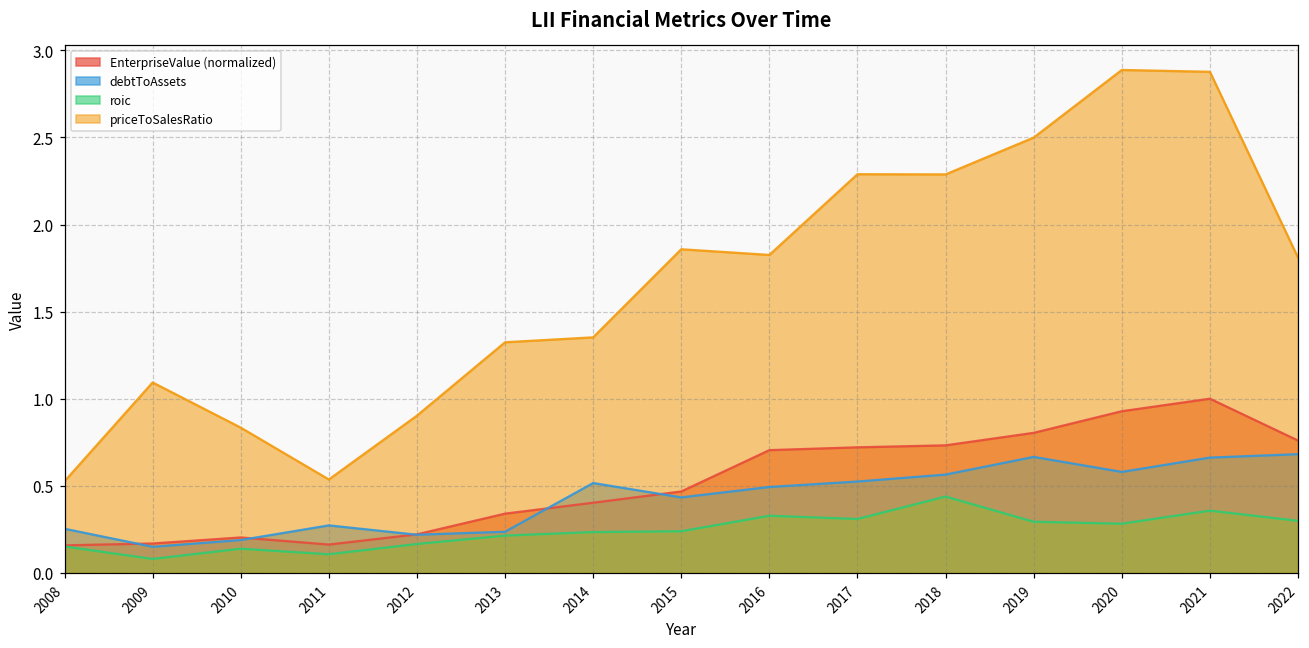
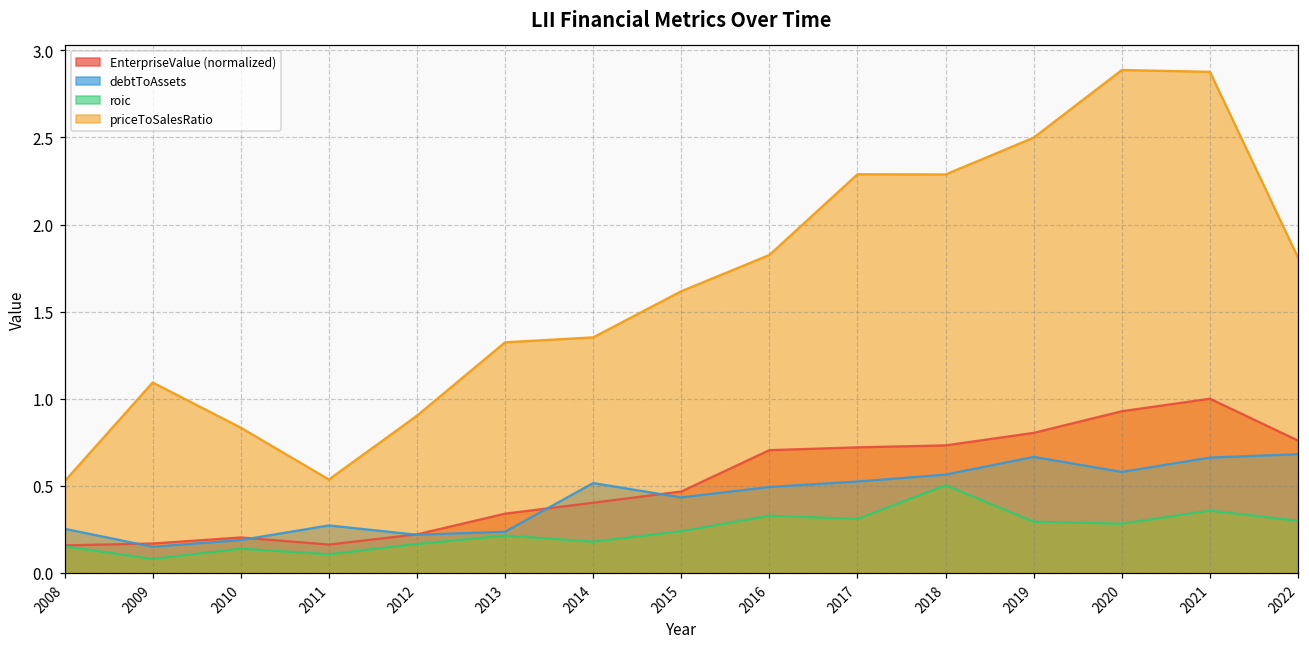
  {
    "EnterpriseValue (normalized)": {
      "2009": 0.17,
      "2011": 0.16,
      "2013": 0.34,
      "2014": 0.40,
      "2015": 0.47,
      "2016": 0.70,
      "2017": 0.72,
      "2018": 0.73,
      "2019": 0.80,
      "2020": 0.93,
      "2021": 1.00,
      "2022": 0.76
    },
    "debtToAssets": {
      "2008": 0.25,
      "2009": 0.15,
      "2011": 0.27,
      "2013": 0.24,
      "2014": 0.52,
      "2015": 0.43,
      "2016": 0.49,
      "2017": 0.52,
      "2018": 0.56,
      "2019": 0.67,
      "2020": 0.58,
      "2021": 0.66,
      "2022": 0.68
    },
    "roic": {
      "2009": 0.08,
      "2010": 0.14,
      "2011": 0.11,
      "2012": 0.17,
      "2013": 0.21,
-     "2014": 0.23,
+     "2014": 0.18,
      "2015": 0.24,
      "2016": 0.33,
      "2017": 0.31,
-     "2018": 0.44,
+     "2018": 0.50,
      "2019": 0.29,
      "2020": 0.28,
      "2021": 0.36,
      "2022": 0.30
    },
    "priceToSalesRatio": {
      "2008": 0.53,
      "2009": 1.09,
      "2010": 0.83,
      "2011": 0.54,
      "2012": 0.90,
      "2013": 1.32,
      "2014": 1.35,
-     "2015": 1.86,
+     "2015": 1.62,
      "2016": 1.83,
      "2017": 2.29,
      "2018": 2.29,
      "2019": 2.50,
      "2020": 2.89,
      "2021": 2.88,
      "2022": 1.81
    }
  }
